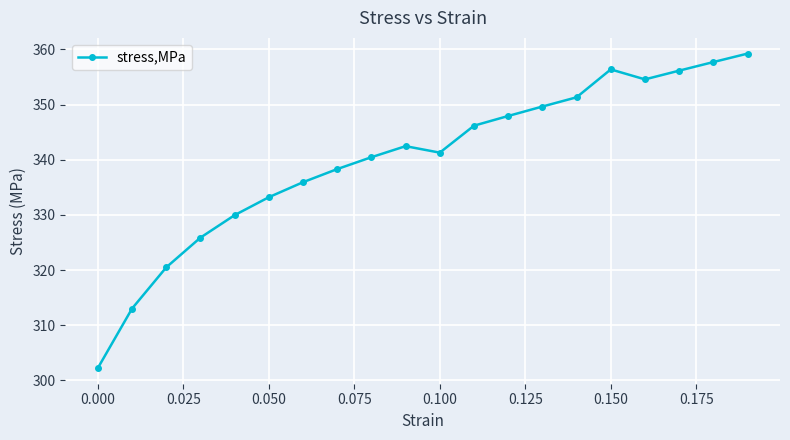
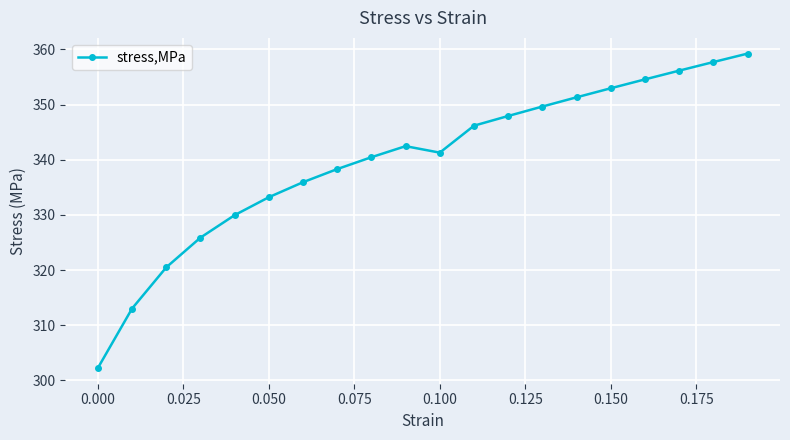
  {
    "0.000": 302,
    "0.050": 333,
    "0.100": 341,
-   "0.150": 356
+   "0.150": 353
  }
